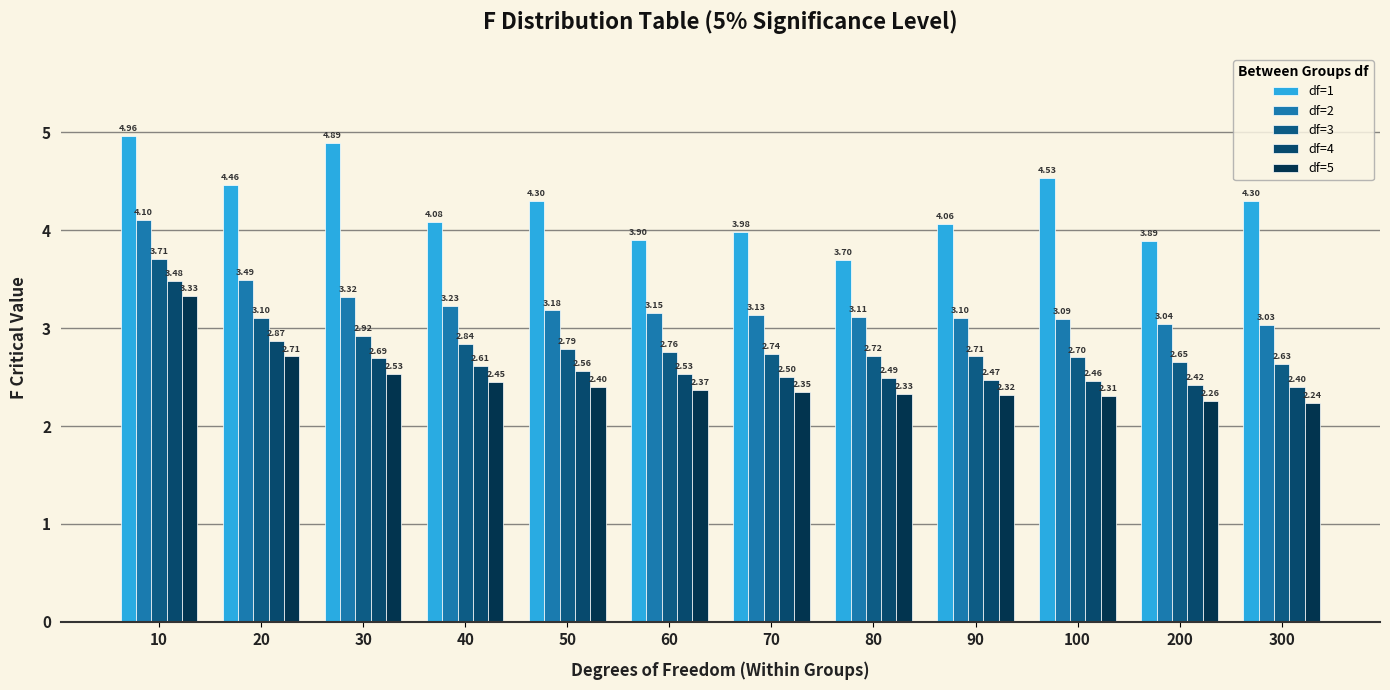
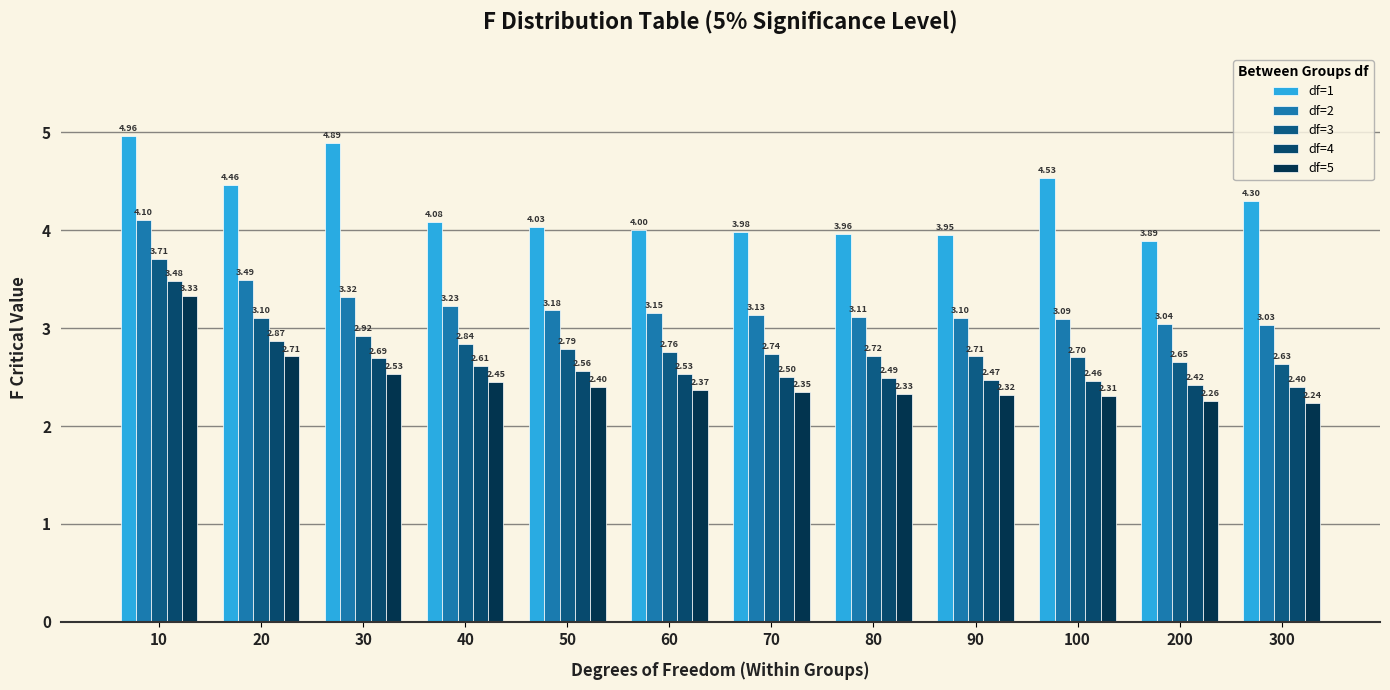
  {
    "df=1": {
      "10": 4.96,
      "20": 4.46,
      "30": 4.89,
      "40": 4.08,
-     "50": 4.30,
-     "60": 3.90,
+     "50": 4.03,
+     "60": 4.00,
      "70": 3.98,
-     "80": 3.70,
-     "90": 4.06,
+     "80": 3.96,
+     "90": 3.95,
      "100": 4.53,
      "200": 3.89,
      "300": 4.30
    }
  }
